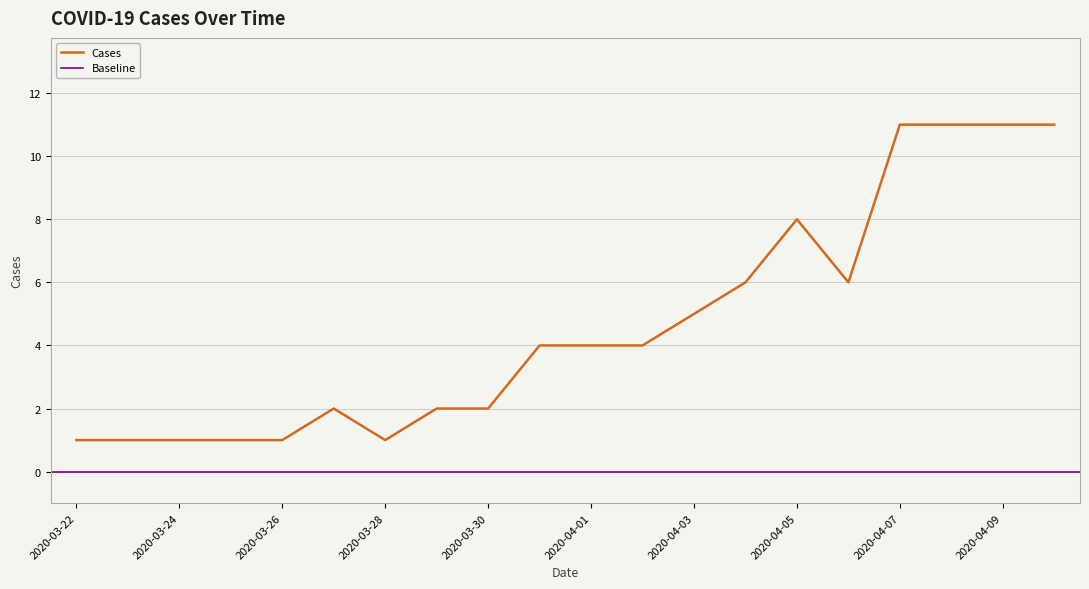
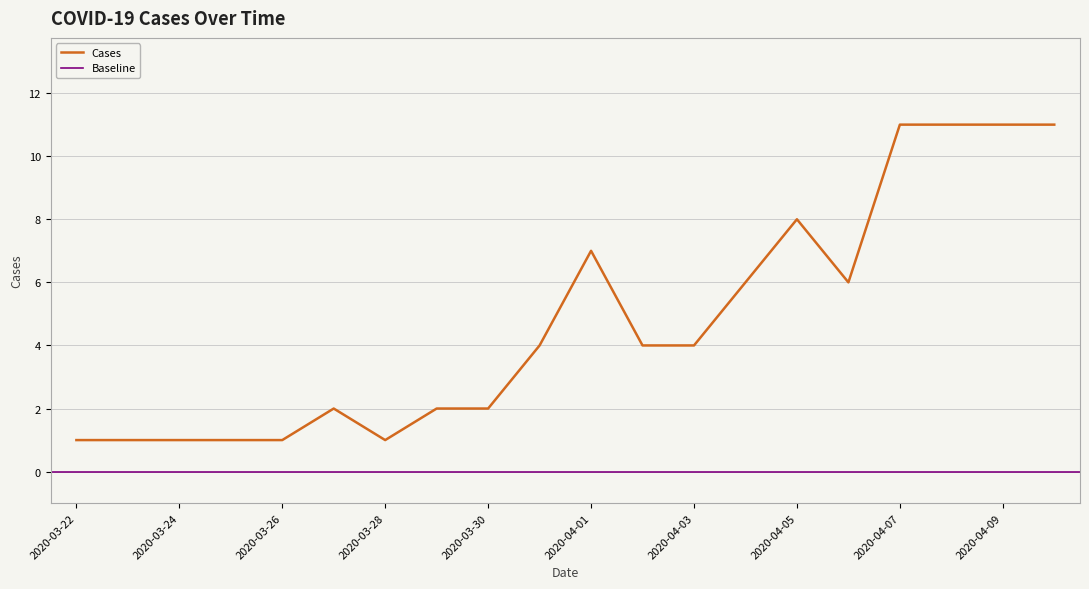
  {
    "2020-03-22": 1,
    "2020-03-24": 1,
    "2020-03-26": 1,
    "2020-03-28": 1,
    "2020-03-30": 2,
-   "2020-04-01": 4,
-   "2020-04-03": 5,
+   "2020-04-01": 7,
+   "2020-04-03": 4,
    "2020-04-05": 8,
    "2020-04-07": 11,
    "2020-04-09": 11
  }
